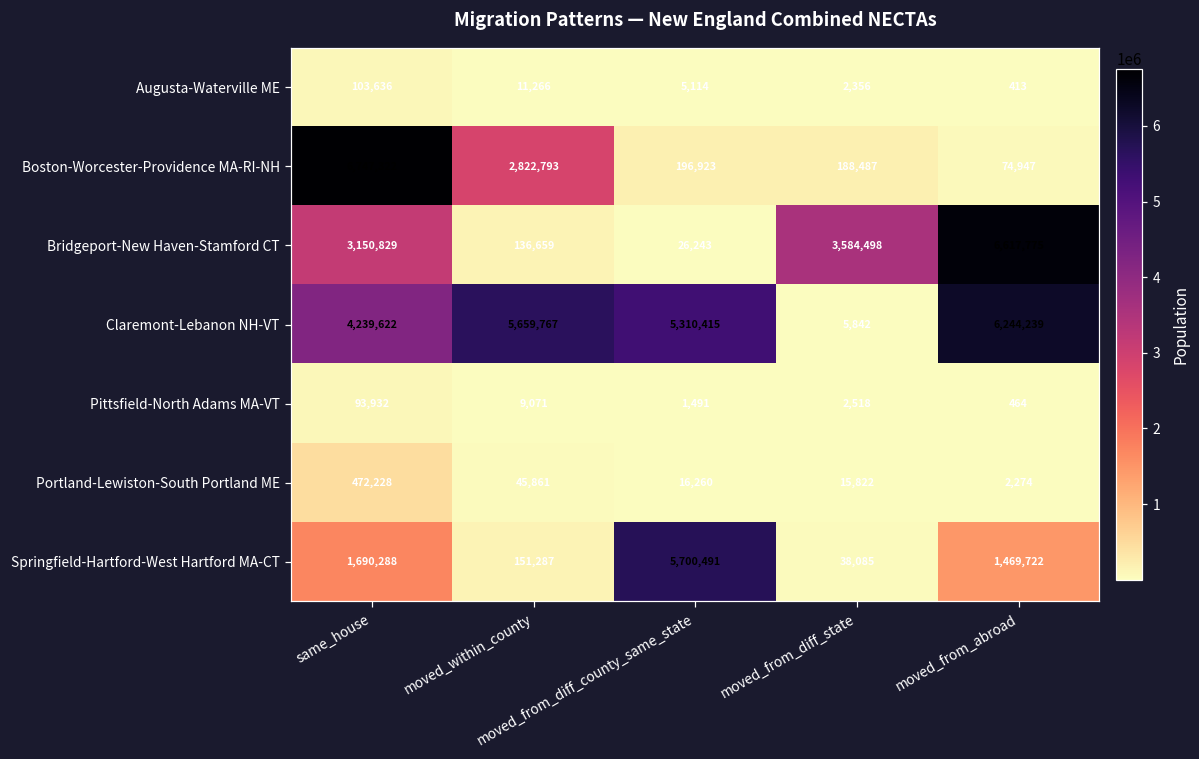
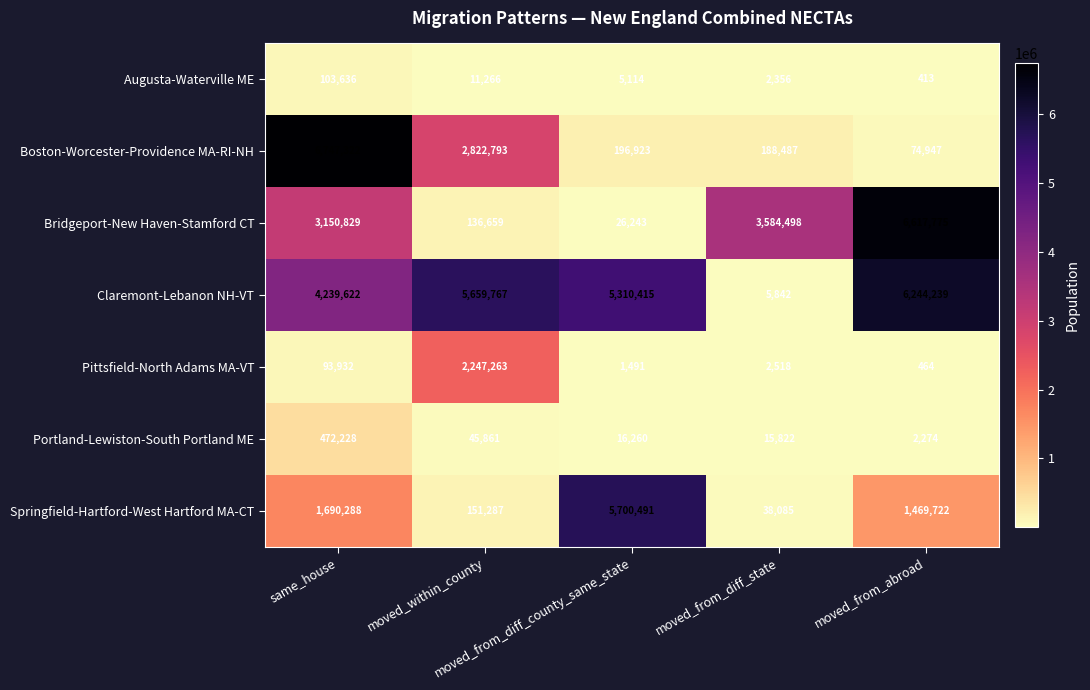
  {
    "Augusta-Waterville ME": {
      "same_house": "103,636",
      "moved_within_county": "11,266",
      "moved_from_diff_county_same_state": "5,114",
      "moved_from_diff_state": "2,356",
      "moved_from_abroad": "413"
    },
    "Boston-Worcester-Providence MA-RI-NH": {
      "moved_within_county": "2,822,793",
      "moved_from_diff_county_same_state": "196,923",
      "moved_from_diff_state": "188,487",
      "moved_from_abroad": "74,947"
    },
    "Bridgeport-New Haven-Stamford CT": {
      "same_house": "3,150,829",
      "moved_within_county": "136,659",
      "moved_from_diff_county_same_state": "26,243",
      "moved_from_diff_state": "3,584,498"
    },
    "Claremont-Lebanon NH-VT": {
      "same_house": "4,239,622",
      "moved_within_county": "5,659,767",
      "moved_from_diff_county_same_state": "5,310,415",
      "moved_from_diff_state": "5,842"
    },
    "Pittsfield-North Adams MA-VT": {
      "same_house": "93,932",
-     "moved_within_county": "9,071",
+     "moved_within_county": "2,247,263",
      "moved_from_diff_county_same_state": "1,491",
      "moved_from_diff_state": "2,518",
      "moved_from_abroad": "464"
    },
    "Portland-Lewiston-South Portland ME": {
      "same_house": "472,228",
      "moved_within_county": "45,861",
      "moved_from_diff_county_same_state": "16,260",
      "moved_from_diff_state": "15,822",
      "moved_from_abroad": "2,274"
    },
    "Springfield-Hartford-West Hartford MA-CT": {
      "same_house": "1,690,288",
      "moved_within_county": "151,287",
      "moved_from_diff_county_same_state": "5,700,491",
      "moved_from_diff_state": "38,085",
      "moved_from_abroad": "1,469,722"
    }
  }
